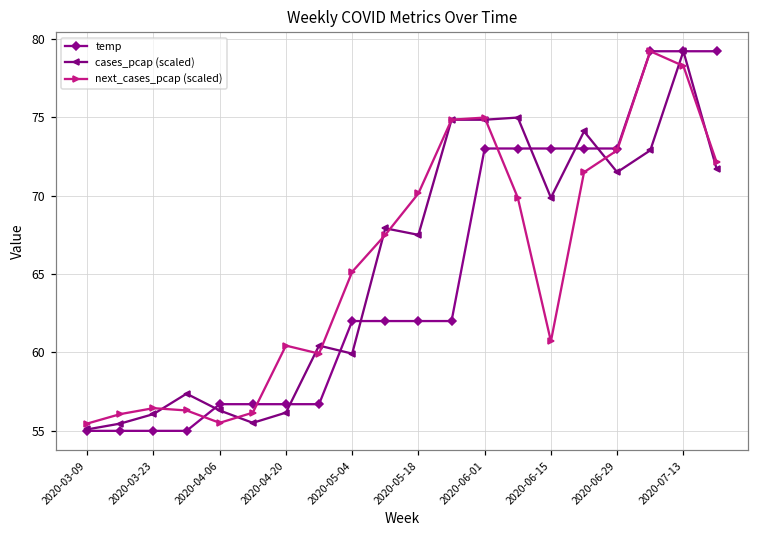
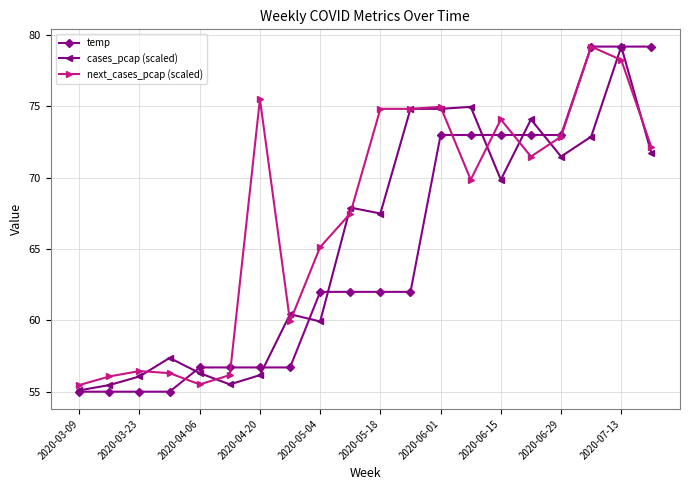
  {
    "next_cases_pcap (scaled)": {
      "2020-03-09": 55.5,
      "2020-03-23": 56.4,
      "2020-04-06": 55.5,
-     "2020-04-20": 60.4,
+     "2020-04-20": 75.5,
      "2020-05-04": 65.1,
-     "2020-05-18": 70.1,
-     "2020-06-15": 60.7,
+     "2020-05-18": 74.8,
+     "2020-06-15": 74.1,
      "2020-07-13": 78.3
    }
  }
